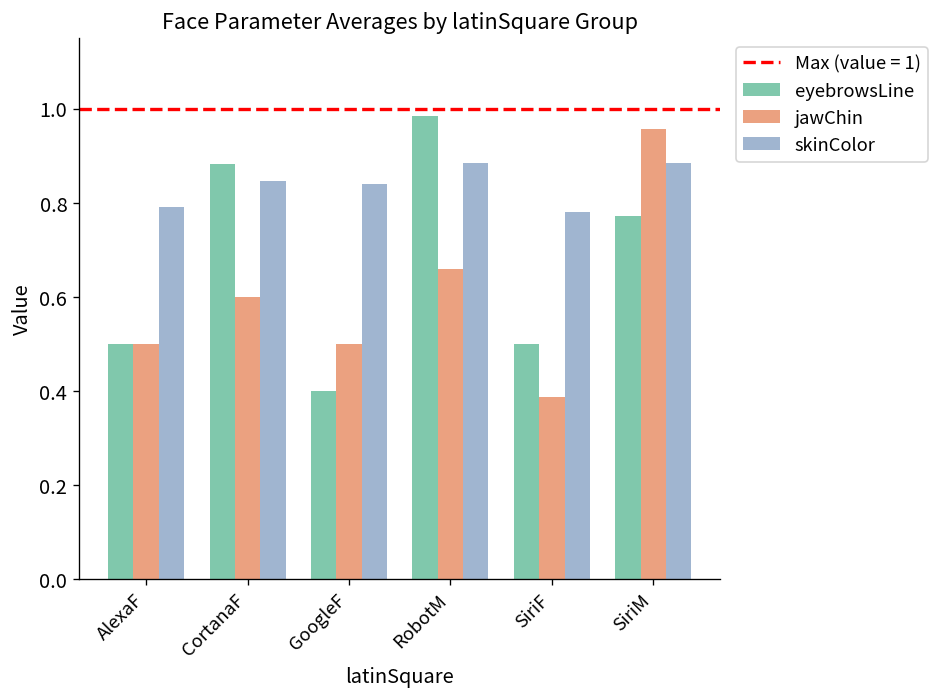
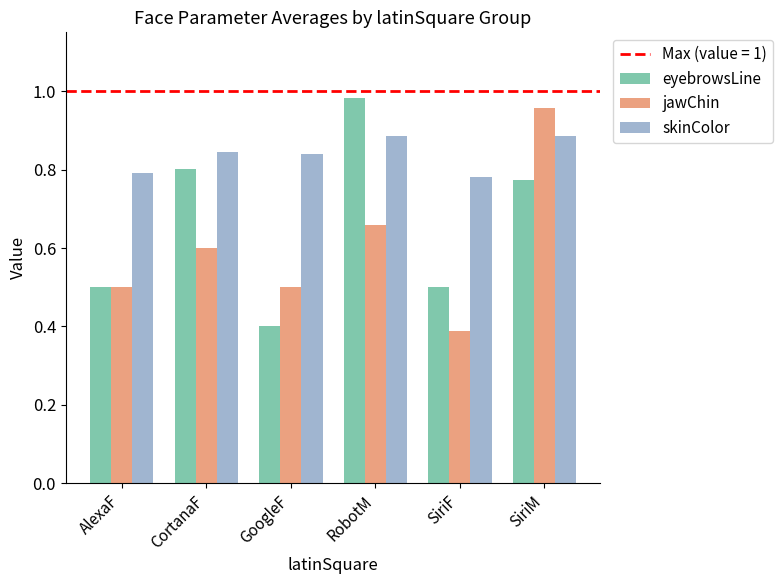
  {
    "eyebrowsLine": {
      "AlexaF": 0.50,
-     "CortanaF": 0.88,
+     "CortanaF": 0.80,
      "GoogleF": 0.40,
      "RobotM": 0.98,
      "SiriF": 0.50,
      "SiriM": 0.77
    },
    "jawChin": {
      "AlexaF": 0.50,
      "CortanaF": 0.60,
      "GoogleF": 0.50,
      "RobotM": 0.66,
      "SiriF": 0.39,
      "SiriM": 0.96
    },
    "skinColor": {
      "AlexaF": 0.79,
      "CortanaF": 0.85,
      "GoogleF": 0.84,
      "RobotM": 0.88,
      "SiriF": 0.78,
      "SiriM": 0.88
    }
  }
